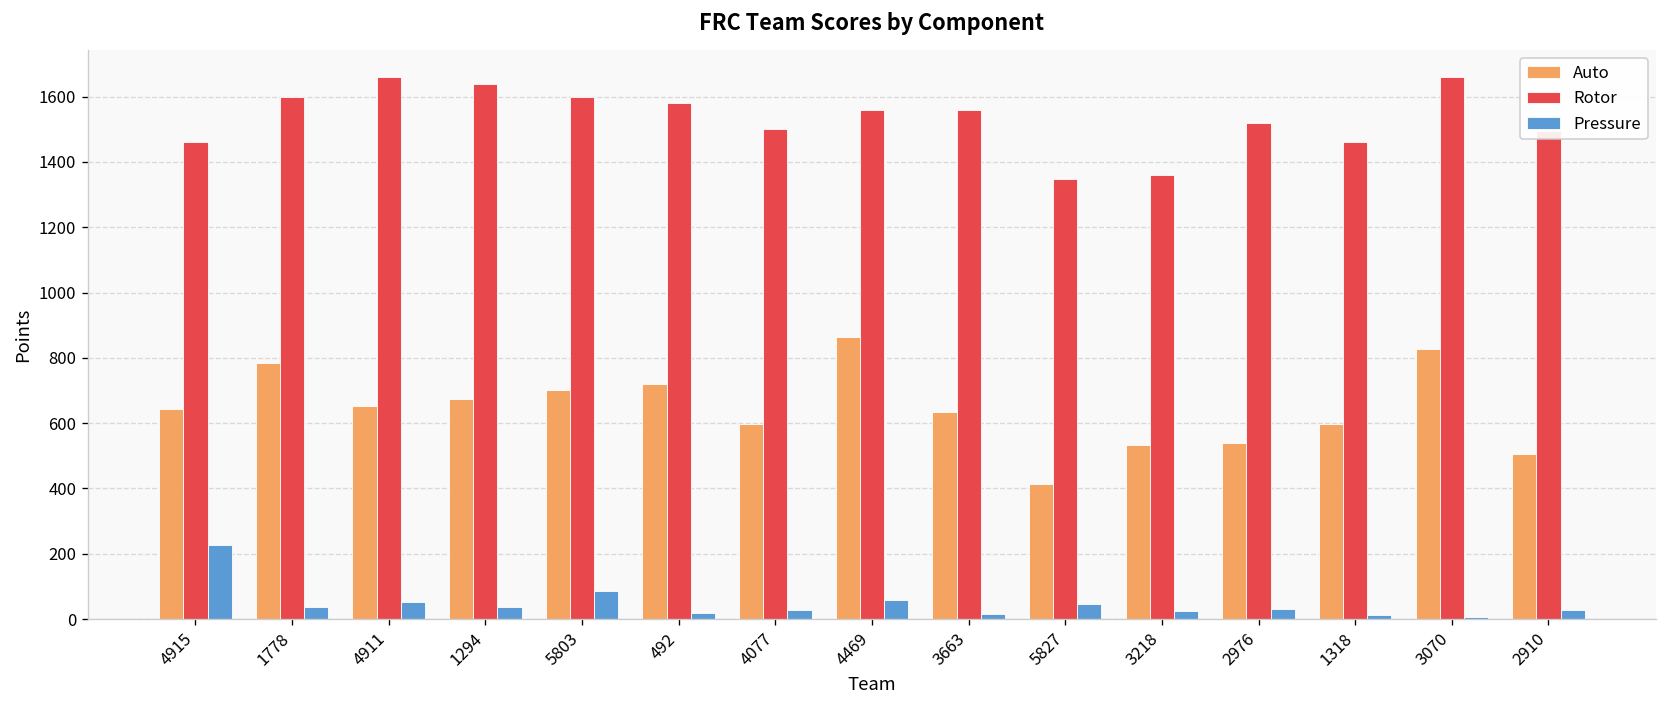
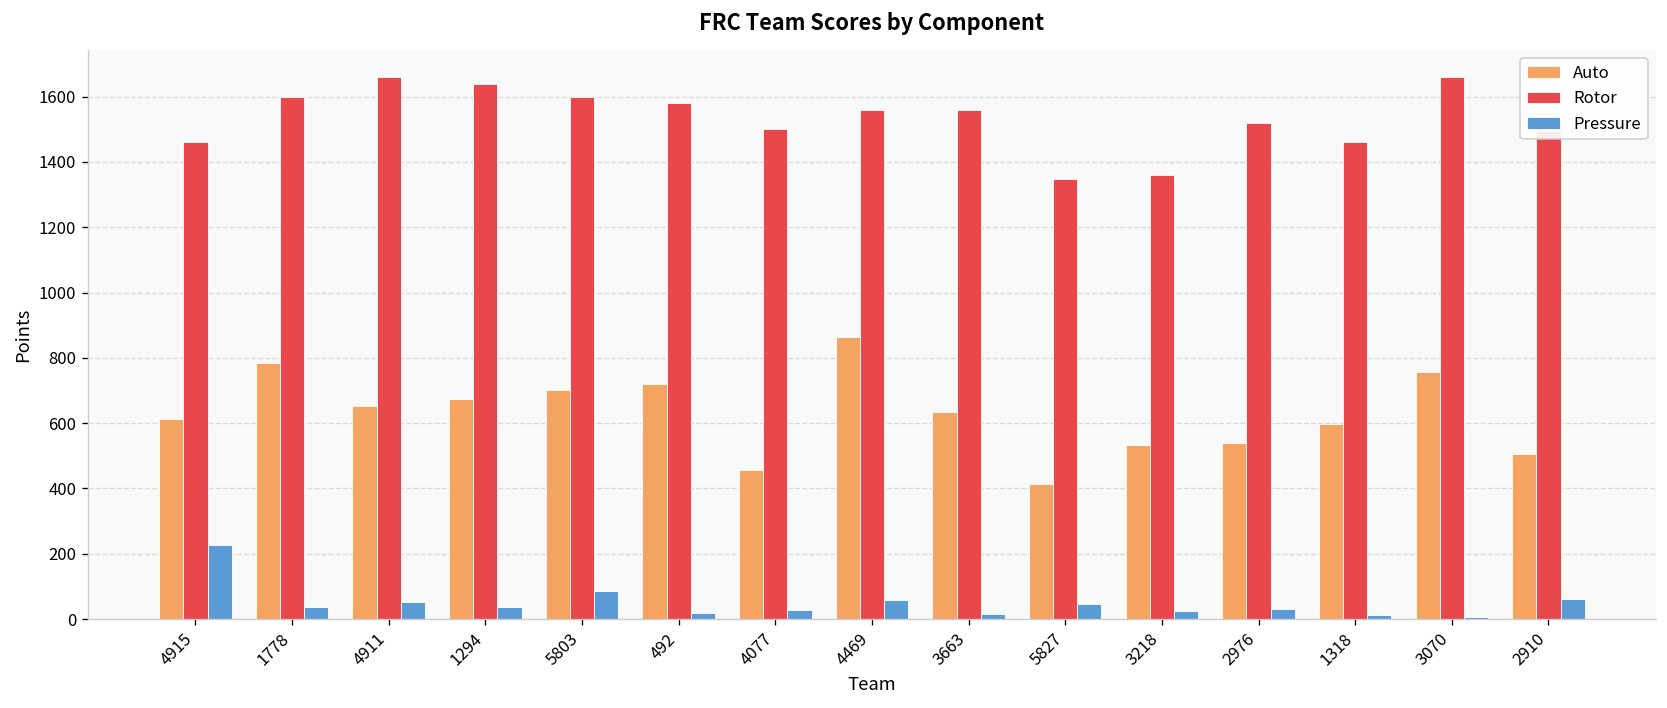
  {
    "Auto": {
-     "4915": 640,
+     "4915": 610,
      "1778": 780,
      "4911": 650,
      "1294": 680,
      "5803": 700,
      "492": 720,
-     "4077": 600,
+     "4077": 460,
      "4469": 870,
      "3663": 630,
      "5827": 410,
      "3218": 530,
      "2976": 540,
      "1318": 600,
-     "3070": 830,
+     "3070": 760,
      "2910": 510
    },
    "Rotor": {
      "4915": 1460,
      "1778": 1600,
      "4911": 1660,
      "1294": 1640,
      "5803": 1600,
      "492": 1580,
      "4077": 1500,
      "4469": 1560,
      "3663": 1560,
      "5827": 1350,
      "3218": 1360,
      "2976": 1520,
      "1318": 1460,
      "3070": 1660
    },
    "Pressure": {
      "4915": 230,
      "1778": 40,
      "4911": 50,
      "1294": 40,
      "5803": 90,
      "492": 20,
      "4077": 30,
      "4469": 60,
      "3663": 20,
      "5827": 50,
      "3218": 20,
      "2976": 30,
      "1318": 10,
-     "2910": 30
+     "2910": 60
    }
  }
